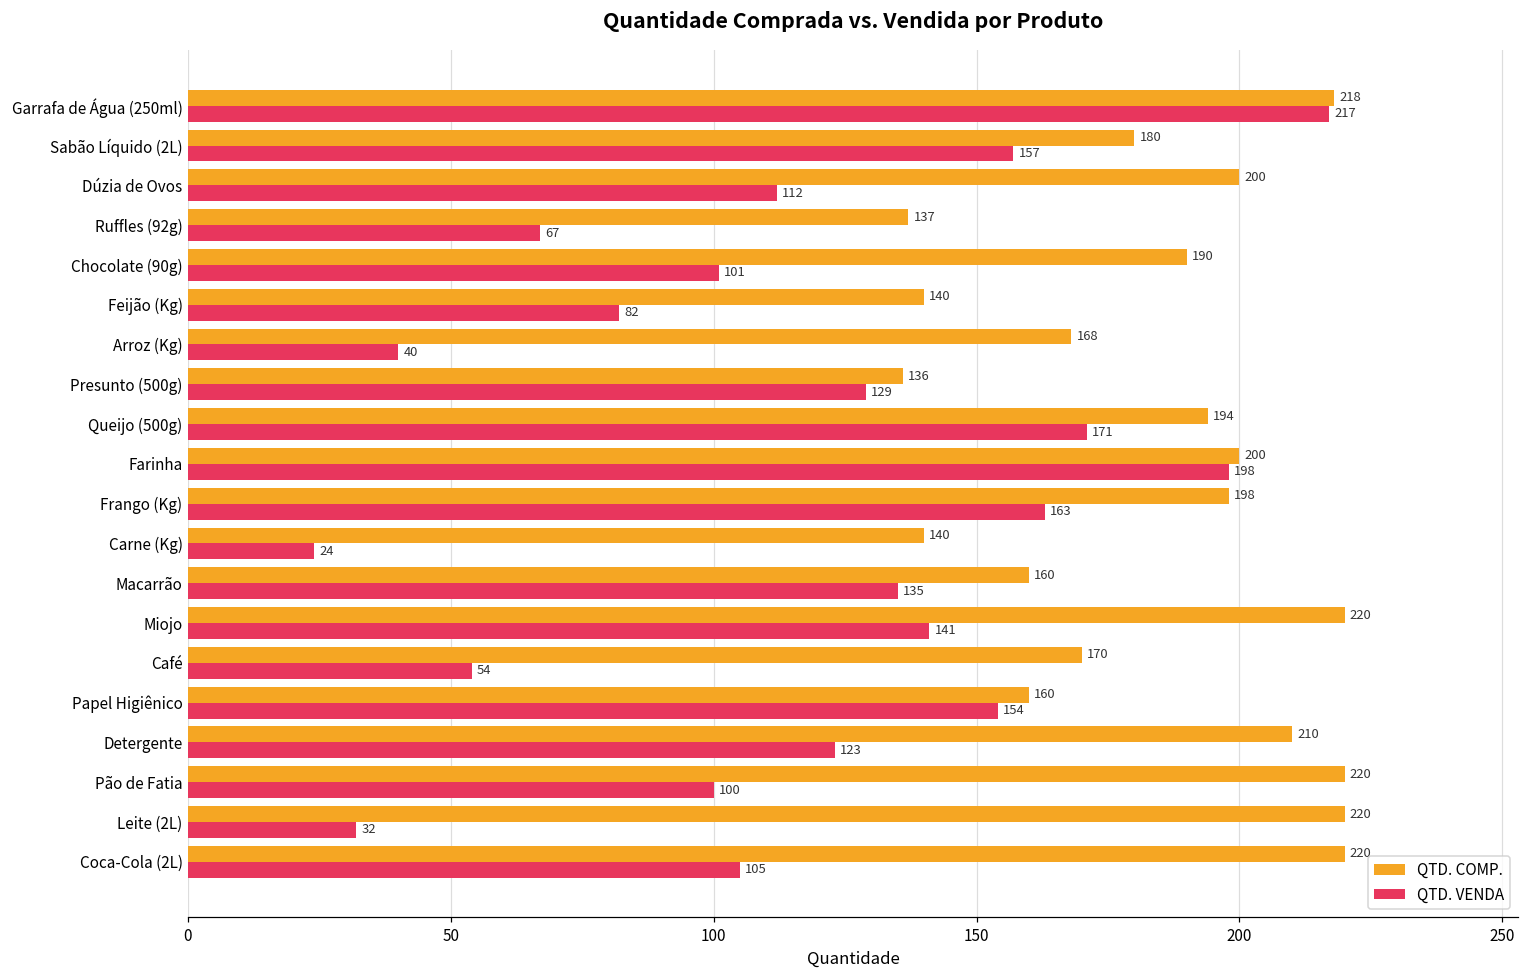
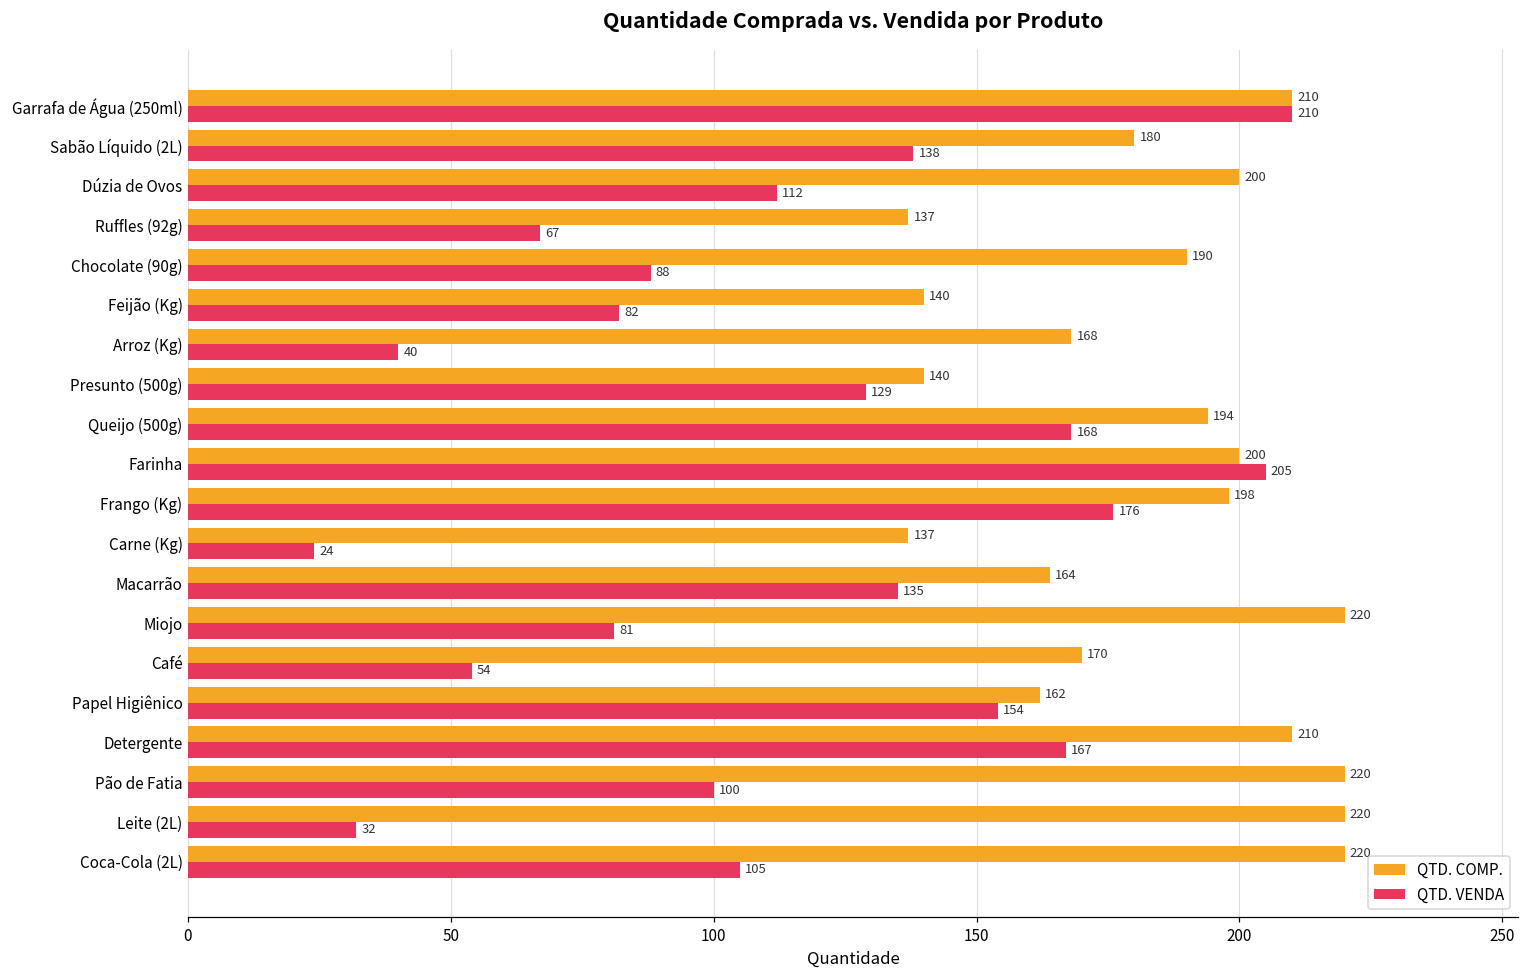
  {
    "QTD. COMP.": {
-     "Garrafa de Água (250ml)": 218,
+     "Garrafa de Água (250ml)": 210,
      "Sabão Líquido (2L)": 180,
      "Dúzia de Ovos": 200,
      "Ruffles (92g)": 137,
      "Chocolate (90g)": 190,
      "Feijão (Kg)": 140,
      "Arroz (Kg)": 168,
-     "Presunto (500g)": 136,
+     "Presunto (500g)": 140,
      "Queijo (500g)": 194,
      "Farinha": 200,
      "Frango (Kg)": 198,
-     "Carne (Kg)": 140,
-     "Macarrão": 160,
+     "Carne (Kg)": 137,
+     "Macarrão": 164,
      "Miojo": 220,
      "Café": 170,
-     "Papel Higiênico": 160,
+     "Papel Higiênico": 162,
      "Detergente": 210,
      "Pão de Fatia": 220,
      "Leite (2L)": 220
    },
    "QTD. VENDA": {
-     "Garrafa de Água (250ml)": 217,
-     "Sabão Líquido (2L)": 157,
+     "Garrafa de Água (250ml)": 210,
+     "Sabão Líquido (2L)": 138,
      "Dúzia de Ovos": 112,
      "Ruffles (92g)": 67,
-     "Chocolate (90g)": 101,
+     "Chocolate (90g)": 88,
      "Feijão (Kg)": 82,
      "Arroz (Kg)": 40,
      "Presunto (500g)": 129,
-     "Queijo (500g)": 171,
-     "Farinha": 198,
-     "Frango (Kg)": 163,
+     "Queijo (500g)": 168,
+     "Farinha": 205,
+     "Frango (Kg)": 176,
      "Carne (Kg)": 24,
      "Macarrão": 135,
-     "Miojo": 141,
+     "Miojo": 81,
      "Café": 54,
      "Papel Higiênico": 154,
-     "Detergente": 123,
+     "Detergente": 167,
      "Pão de Fatia": 100,
      "Leite (2L)": 32,
      "Coca-Cola (2L)": 105
    }
  }
